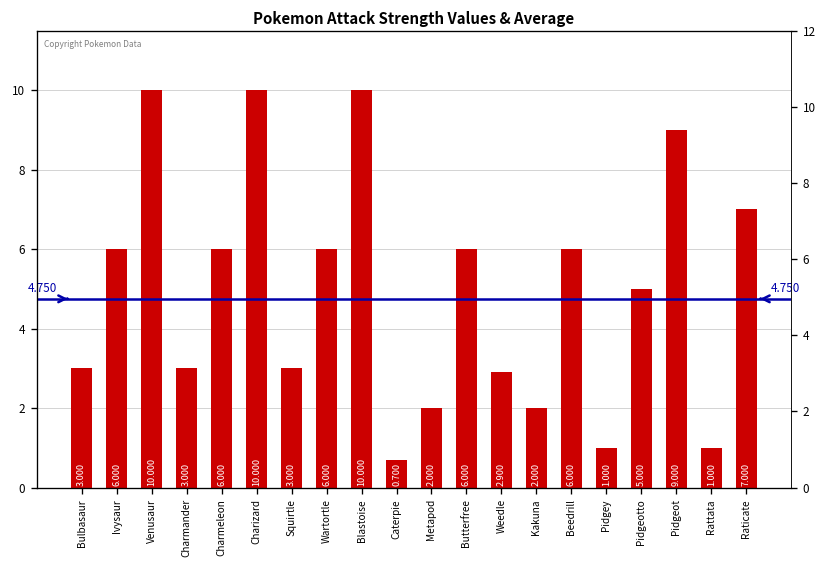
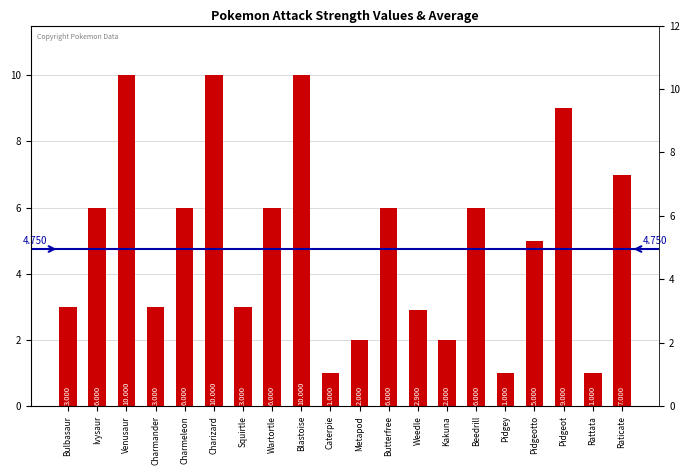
  {
    "Bulbasaur": 3.000,
    "Ivysaur": 6.000,
    "Venusaur": 10.000,
    "Charmander": 3.000,
    "Charmeleon": 6.000,
    "Charizard": 10.000,
    "Squirtle": 3.000,
    "Wartortle": 6.000,
    "Blastoise": 10.000,
-   "Caterpie": 0.700,
+   "Caterpie": 1.000,
    "Metapod": 2.000,
    "Butterfree": 6.000,
    "Weedle": 2.900,
    "Kakuna": 2.000,
    "Beedrill": 6.000,
    "Pidgey": 1.000,
    "Pidgeotto": 5.000,
    "Pidgeot": 9.000,
    "Rattata": 1.000,
    "Raticate": 7.000
  }
